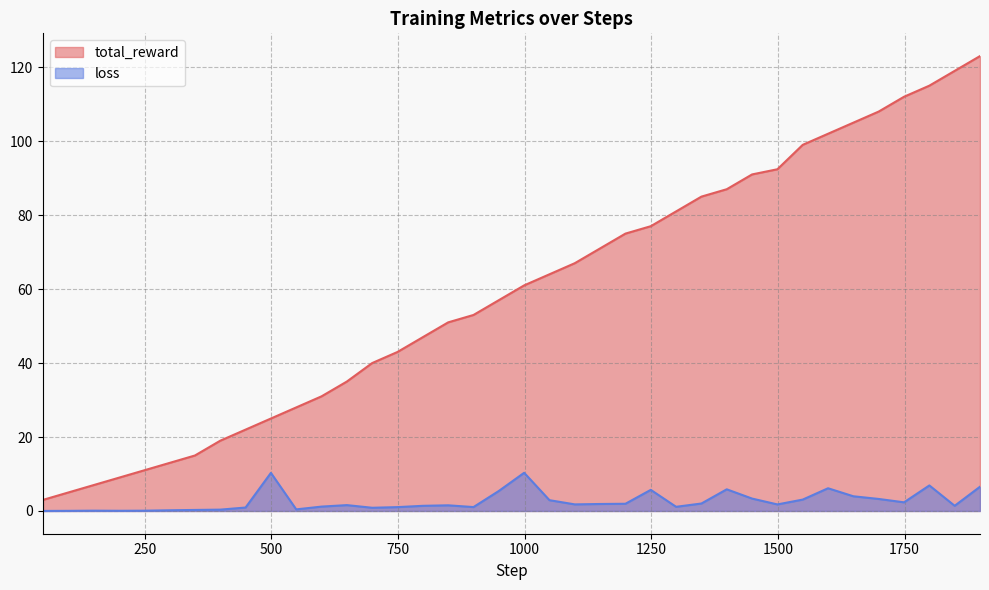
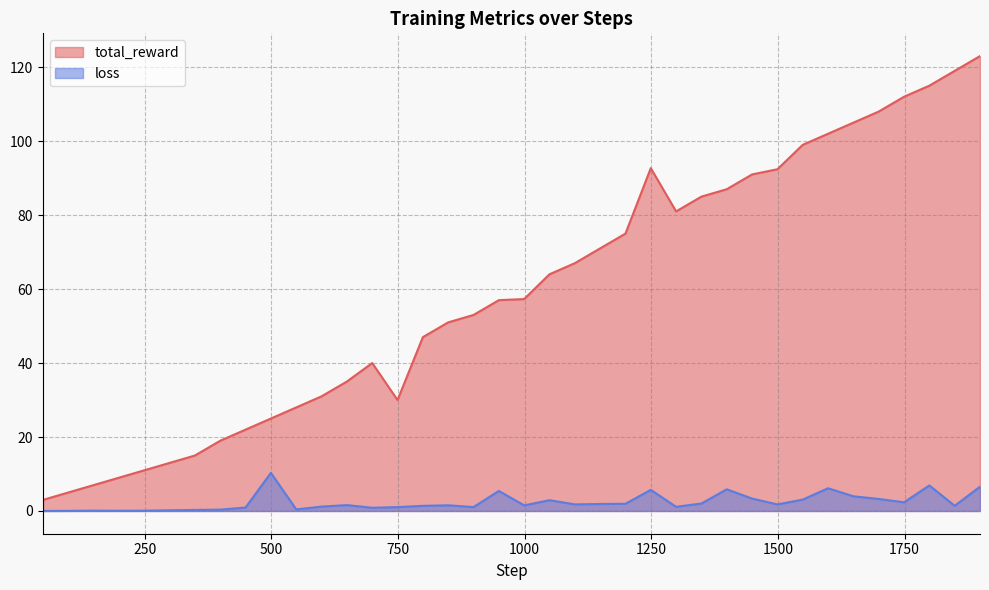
  {
    "total_reward": {
      "250": 11,
      "500": 25,
-     "750": 43,
-     "1000": 61,
-     "1250": 77,
+     "750": 30,
+     "1000": 57,
+     "1250": 93,
      "1500": 92,
      "1750": 112
    },
    "loss": {
      "250": 0,
      "500": 10,
      "750": 1,
-     "1000": 10,
+     "1000": 2,
      "1250": 6,
      "1500": 2,
      "1750": 2
    }
  }
